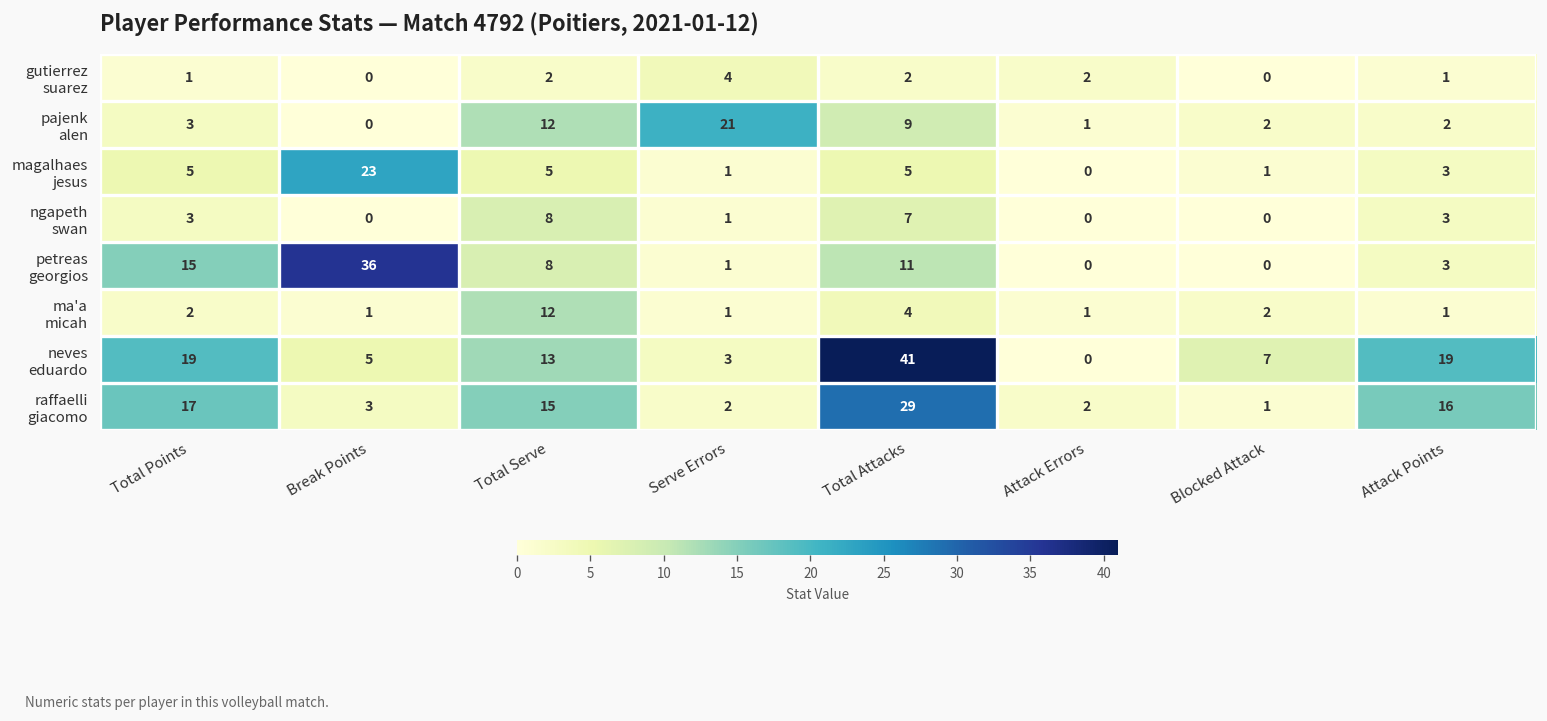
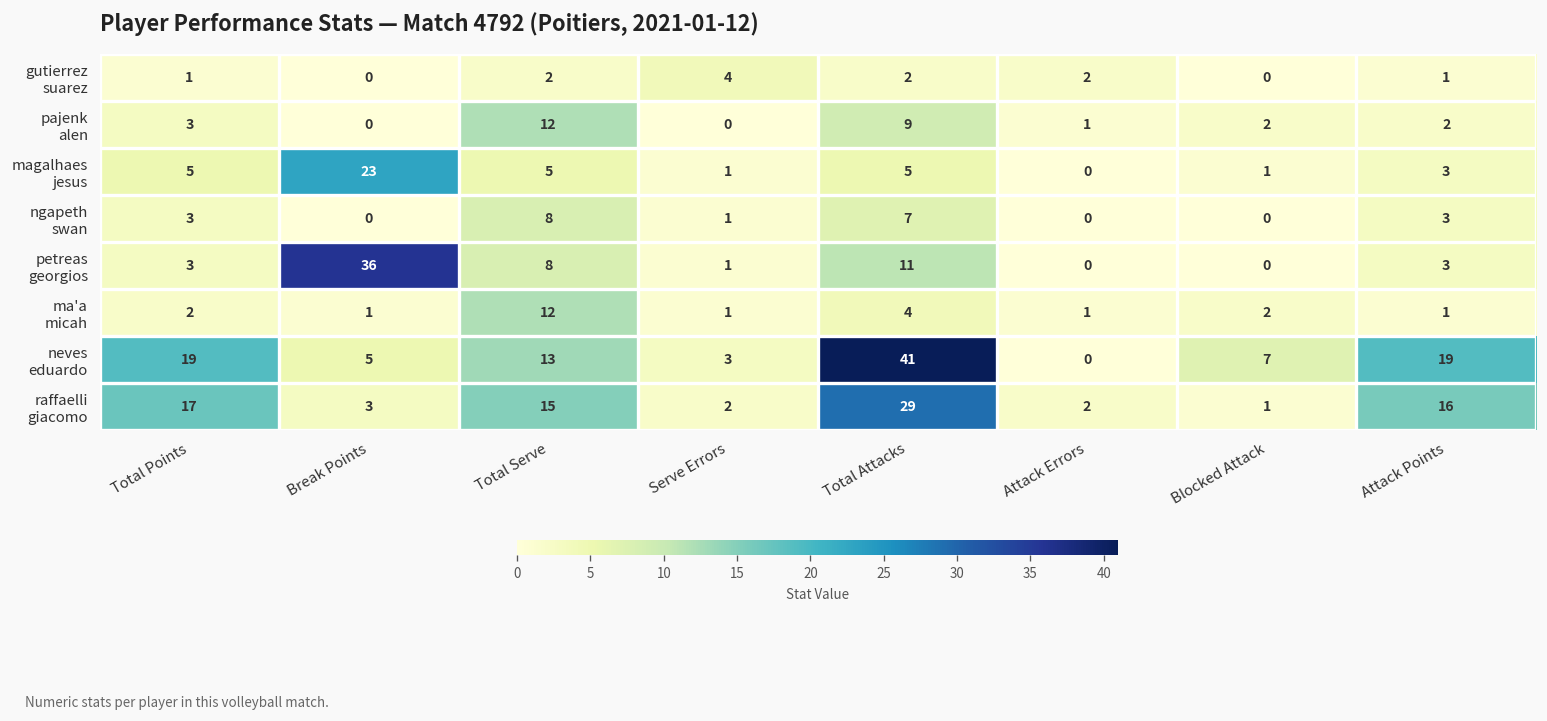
  {
    "gutierrez suarez": {
      "Total Points": 1,
      "Break Points": 0,
      "Total Serve": 2,
      "Serve Errors": 4,
      "Total Attacks": 2,
      "Attack Errors": 2,
      "Blocked Attack": 0,
      "Attack Points": 1
    },
    "pajenk alen": {
      "Total Points": 3,
      "Break Points": 0,
      "Total Serve": 12,
-     "Serve Errors": 21,
+     "Serve Errors": 0,
      "Total Attacks": 9,
      "Attack Errors": 1,
      "Blocked Attack": 2,
      "Attack Points": 2
    },
    "magalhaes jesus": {
      "Total Points": 5,
      "Break Points": 23,
      "Total Serve": 5,
      "Serve Errors": 1,
      "Total Attacks": 5,
      "Attack Errors": 0,
      "Blocked Attack": 1,
      "Attack Points": 3
    },
    "ngapeth swan": {
      "Total Points": 3,
      "Break Points": 0,
      "Total Serve": 8,
      "Serve Errors": 1,
      "Total Attacks": 7,
      "Attack Errors": 0,
      "Blocked Attack": 0,
      "Attack Points": 3
    },
    "petreas georgios": {
-     "Total Points": 15,
+     "Total Points": 3,
      "Break Points": 36,
      "Total Serve": 8,
      "Serve Errors": 1,
      "Total Attacks": 11,
      "Attack Errors": 0,
      "Blocked Attack": 0,
      "Attack Points": 3
    },
    "ma'a micah": {
      "Total Points": 2,
      "Break Points": 1,
      "Total Serve": 12,
      "Serve Errors": 1,
      "Total Attacks": 4,
      "Attack Errors": 1,
      "Blocked Attack": 2,
      "Attack Points": 1
    },
    "neves eduardo": {
      "Total Points": 19,
      "Break Points": 5,
      "Total Serve": 13,
      "Serve Errors": 3,
      "Total Attacks": 41,
      "Attack Errors": 0,
      "Blocked Attack": 7,
      "Attack Points": 19
    },
    "raffaelli giacomo": {
      "Total Points": 17,
      "Break Points": 3,
      "Total Serve": 15,
      "Serve Errors": 2,
      "Total Attacks": 29,
      "Attack Errors": 2,
      "Blocked Attack": 1,
      "Attack Points": 16
    }
  }
